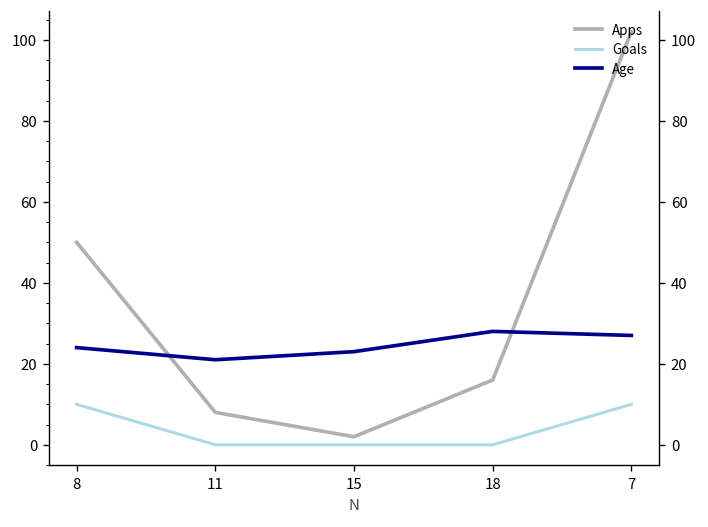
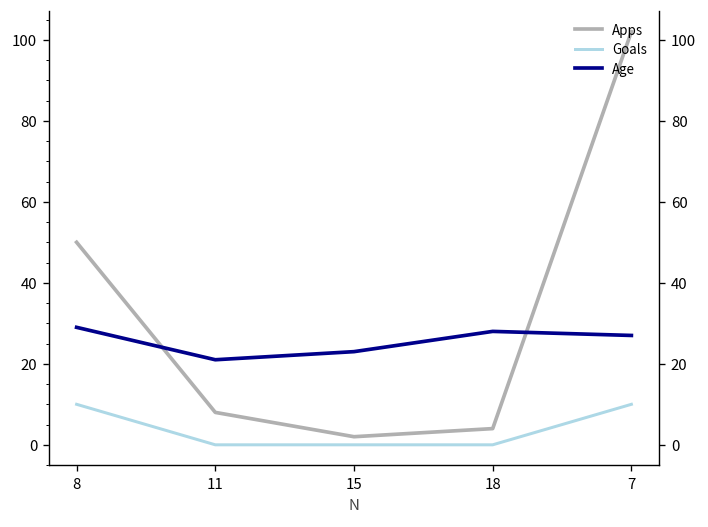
  {
    "Apps": {
      "8": 50,
      "11": 8,
      "15": 2,
-     "18": 16,
+     "18": 4,
      "7": 102
    },
    "Goals": {
      "8": 10,
      "11": 0,
      "15": 0,
      "18": 0,
      "7": 10
    },
    "Age": {
-     "8": 24,
+     "8": 29,
      "11": 21,
      "15": 23,
      "18": 28,
      "7": 27
    }
  }
